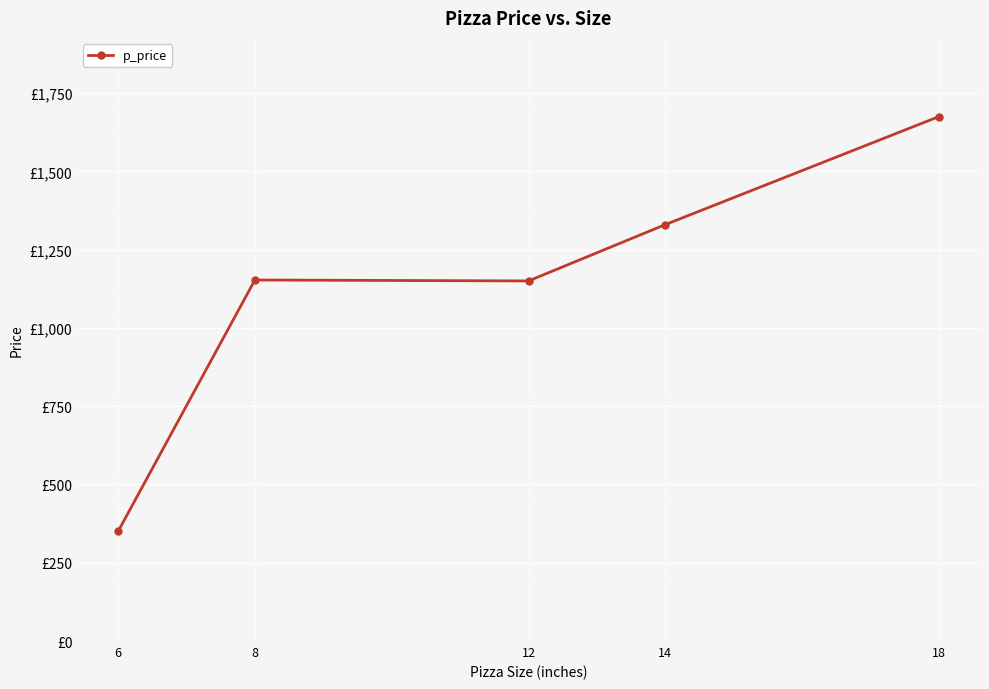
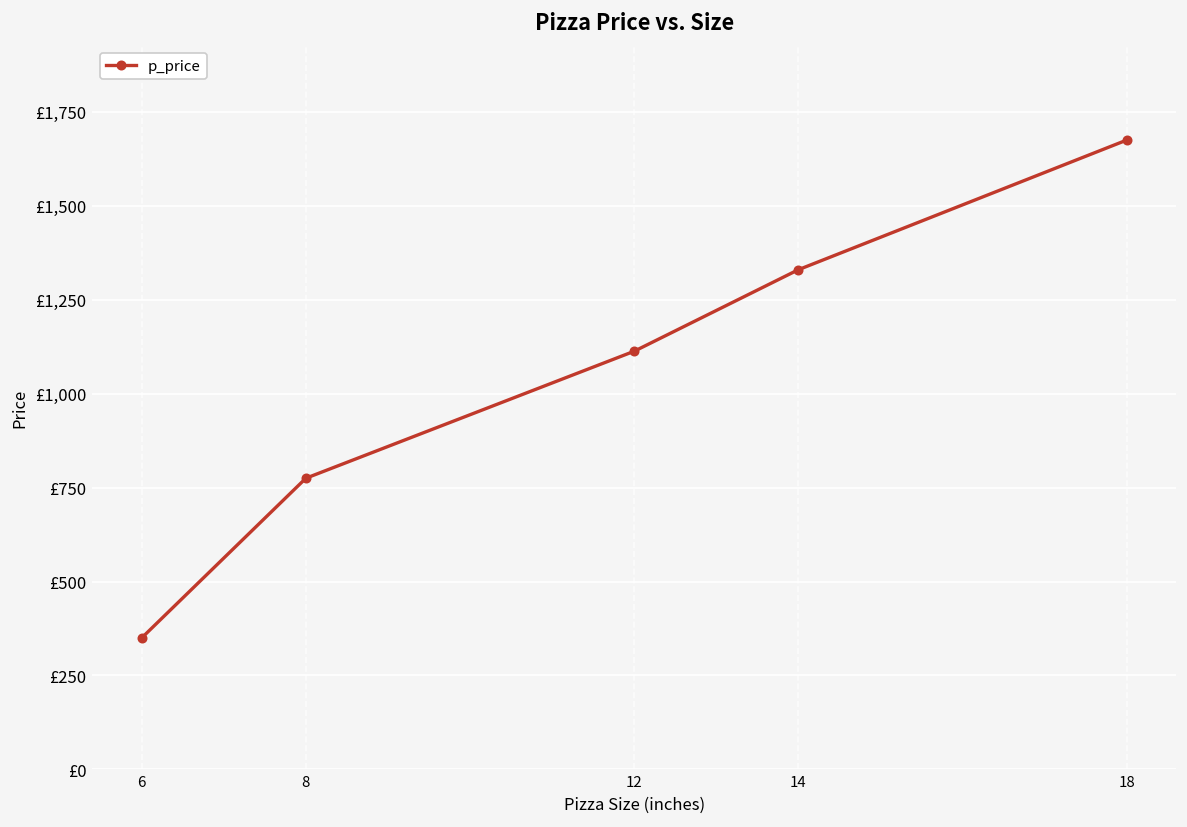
  {
    "6": "£350",
-   "8": "£1,150",
-   "12": "£1,150",
+   "8": "£780",
+   "12": "£1,110",
    "14": "£1,330",
    "18": "£1,680"
  }
